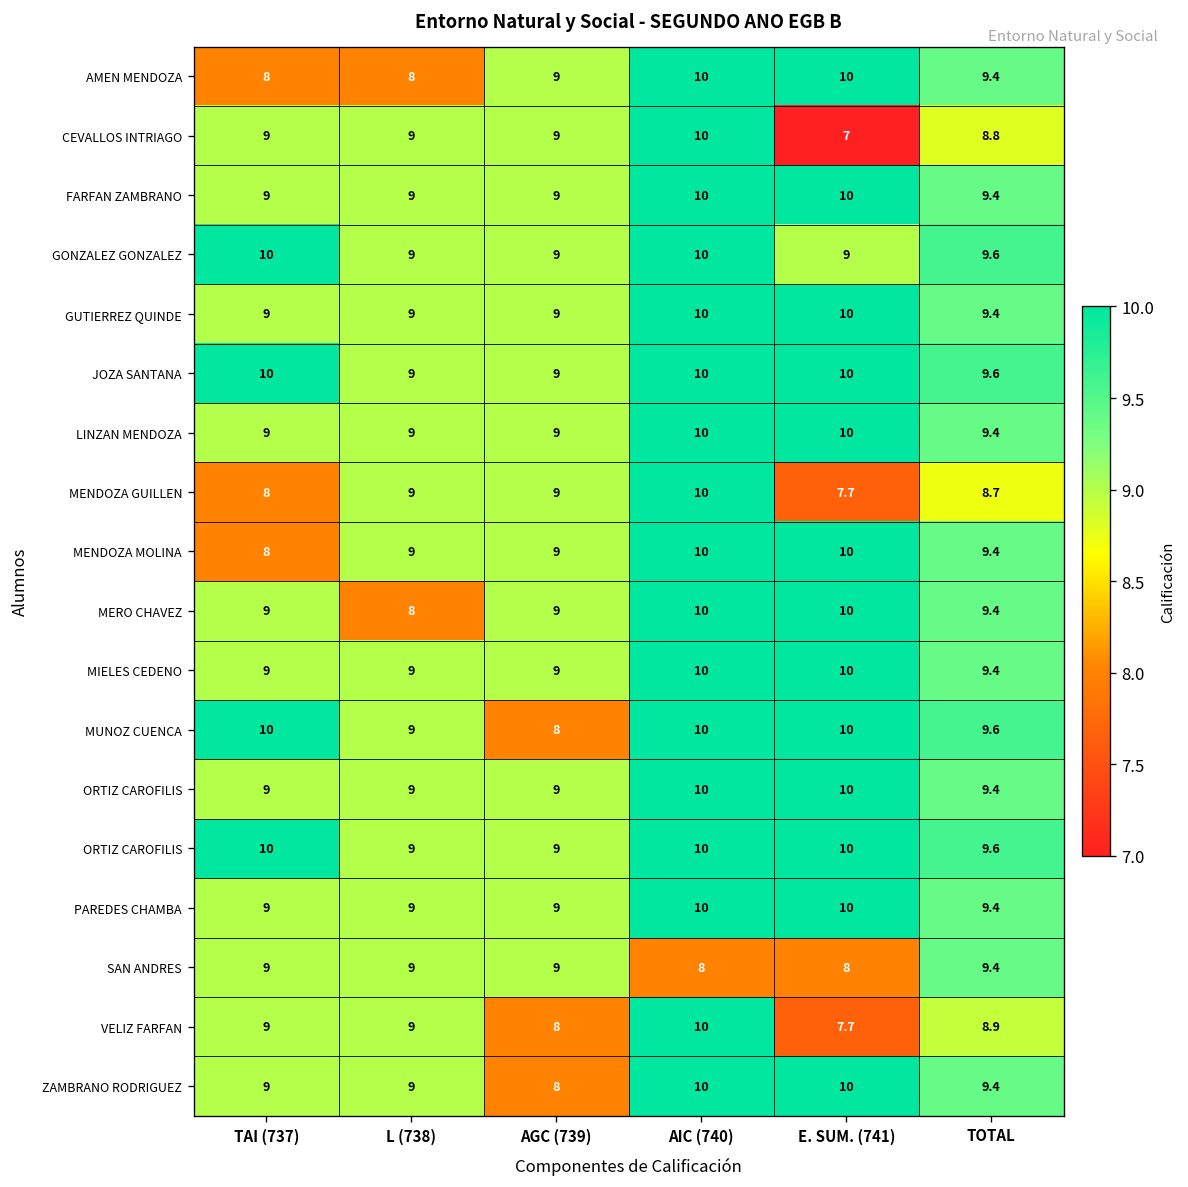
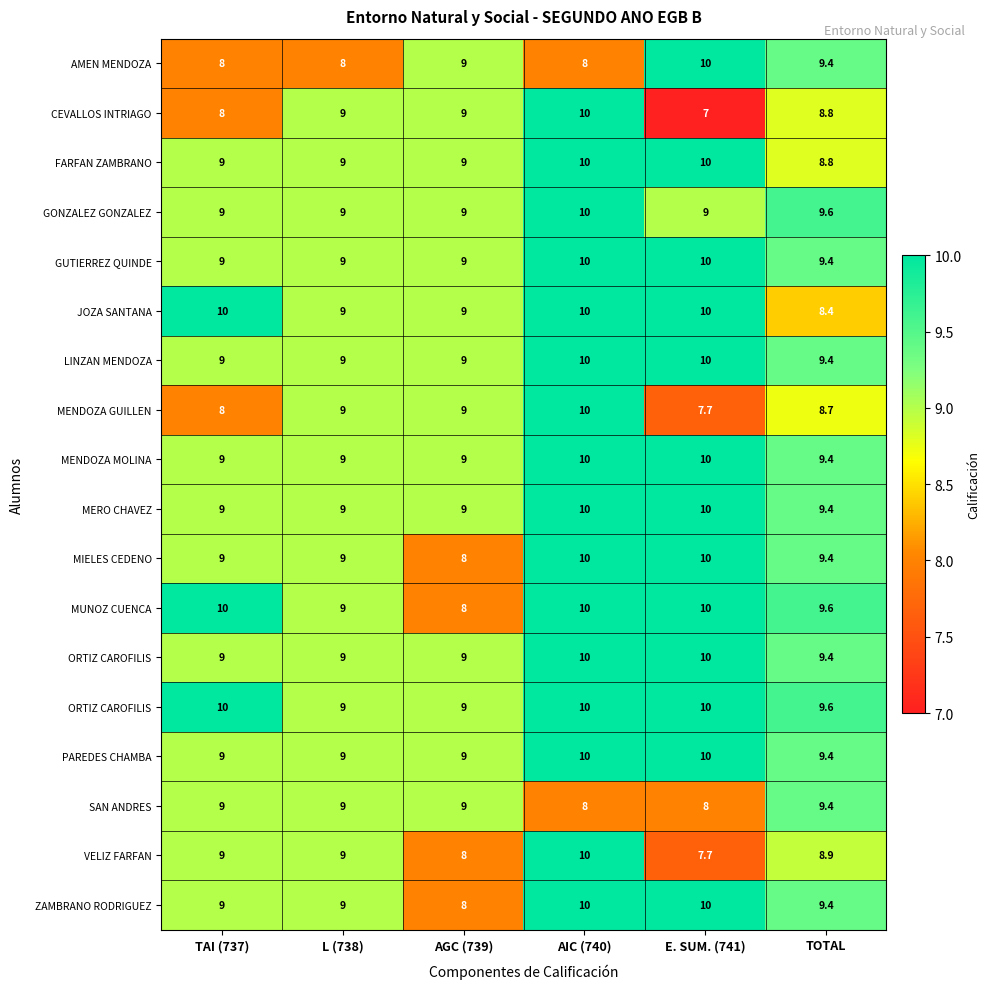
  {
    "AMEN MENDOZA": {
      "TAI (737)": 8,
      "L (738)": 8,
      "AGC (739)": 9,
-     "AIC (740)": 10,
+     "AIC (740)": 8,
      "E. SUM. (741)": 10,
      "TOTAL": 9.4
    },
    "CEVALLOS INTRIAGO": {
-     "TAI (737)": 9,
+     "TAI (737)": 8,
      "L (738)": 9,
      "AGC (739)": 9,
      "AIC (740)": 10,
      "E. SUM. (741)": 7,
      "TOTAL": 8.8
    },
    "FARFAN ZAMBRANO": {
      "TAI (737)": 9,
      "L (738)": 9,
      "AGC (739)": 9,
      "AIC (740)": 10,
      "E. SUM. (741)": 10,
-     "TOTAL": 9.4
+     "TOTAL": 8.8
    },
    "GONZALEZ GONZALEZ": {
-     "TAI (737)": 10,
+     "TAI (737)": 9,
      "L (738)": 9,
      "AGC (739)": 9,
      "AIC (740)": 10,
      "E. SUM. (741)": 9,
      "TOTAL": 9.6
    },
    "GUTIERREZ QUINDE": {
      "TAI (737)": 9,
      "L (738)": 9,
      "AGC (739)": 9,
      "AIC (740)": 10,
      "E. SUM. (741)": 10,
      "TOTAL": 9.4
    },
    "JOZA SANTANA": {
      "TAI (737)": 10,
      "L (738)": 9,
      "AGC (739)": 9,
      "AIC (740)": 10,
      "E. SUM. (741)": 10,
-     "TOTAL": 9.6
+     "TOTAL": 8.4
    },
    "LINZAN MENDOZA": {
      "TAI (737)": 9,
      "L (738)": 9,
      "AGC (739)": 9,
      "AIC (740)": 10,
      "E. SUM. (741)": 10,
      "TOTAL": 9.4
    },
    "MENDOZA GUILLEN": {
      "TAI (737)": 8,
      "L (738)": 9,
      "AGC (739)": 9,
      "AIC (740)": 10,
      "E. SUM. (741)": 7.7,
      "TOTAL": 8.7
    },
    "MENDOZA MOLINA": {
-     "TAI (737)": 8,
+     "TAI (737)": 9,
      "L (738)": 9,
      "AGC (739)": 9,
      "AIC (740)": 10,
      "E. SUM. (741)": 10,
      "TOTAL": 9.4
    },
    "MERO CHAVEZ": {
      "TAI (737)": 9,
-     "L (738)": 8,
+     "L (738)": 9,
      "AGC (739)": 9,
      "AIC (740)": 10,
      "E. SUM. (741)": 10,
      "TOTAL": 9.4
    },
    "MIELES CEDENO": {
      "TAI (737)": 9,
      "L (738)": 9,
-     "AGC (739)": 9,
+     "AGC (739)": 8,
      "AIC (740)": 10,
      "E. SUM. (741)": 10,
      "TOTAL": 9.4
    },
    "MUNOZ CUENCA": {
      "TAI (737)": 10,
      "L (738)": 9,
      "AGC (739)": 8,
      "AIC (740)": 10,
      "E. SUM. (741)": 10,
      "TOTAL": 9.6
    },
    "PAREDES CHAMBA": {
      "TAI (737)": 9,
      "L (738)": 9,
      "AGC (739)": 9,
      "AIC (740)": 10,
      "E. SUM. (741)": 10,
      "TOTAL": 9.4
    },
    "SAN ANDRES": {
      "TAI (737)": 9,
      "L (738)": 9,
      "AGC (739)": 9,
      "AIC (740)": 8,
      "E. SUM. (741)": 8,
      "TOTAL": 9.4
    },
    "VELIZ FARFAN": {
      "TAI (737)": 9,
      "L (738)": 9,
      "AGC (739)": 8,
      "AIC (740)": 10,
      "E. SUM. (741)": 7.7,
      "TOTAL": 8.9
    },
    "ZAMBRANO RODRIGUEZ": {
      "TAI (737)": 9,
      "L (738)": 9,
      "AGC (739)": 8,
      "AIC (740)": 10,
      "E. SUM. (741)": 10,
      "TOTAL": 9.4
    }
  }
